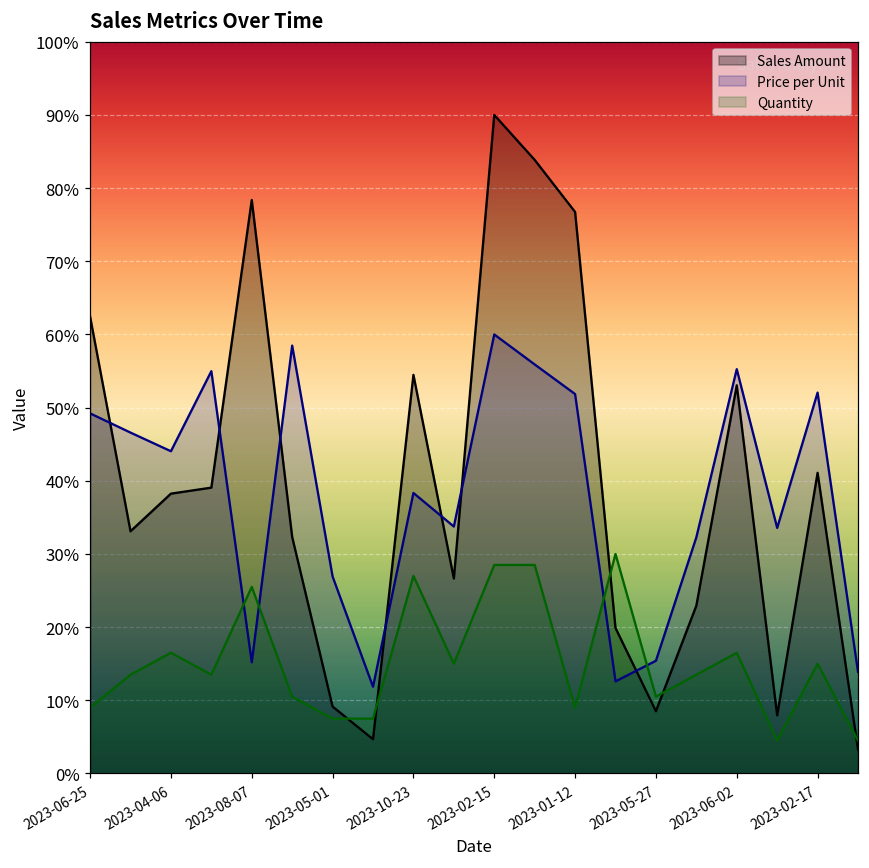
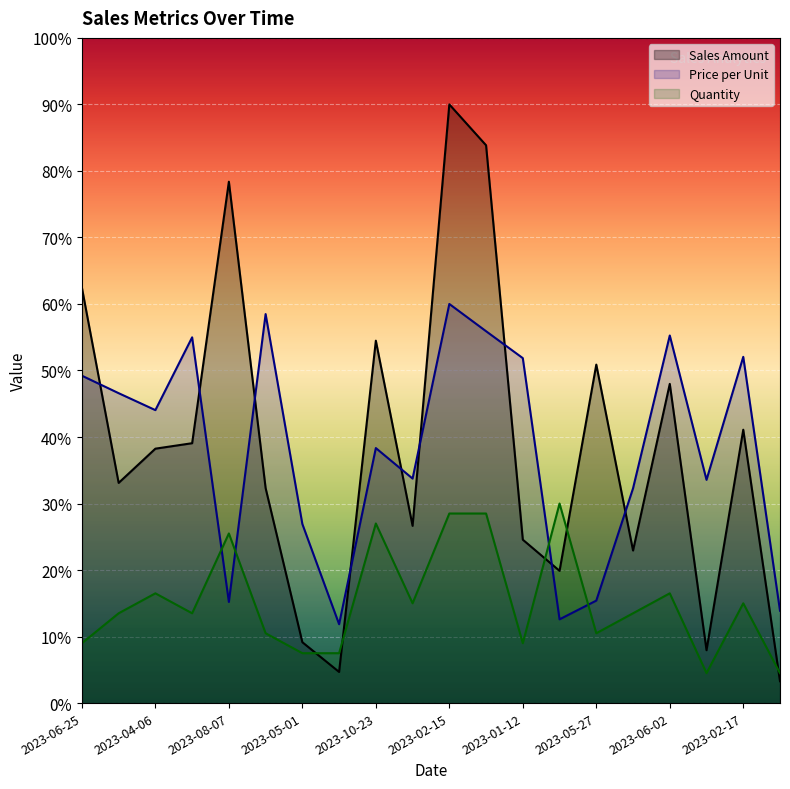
  {
    "Sales Amount": {
      "2023-06-25": "62%",
      "2023-04-06": "38%",
      "2023-08-07": "78%",
      "2023-05-01": "9%",
      "2023-10-23": "54%",
-     "2023-01-12": "77%",
-     "2023-05-27": "9%",
-     "2023-06-02": "53%",
+     "2023-01-12": "25%",
+     "2023-05-27": "51%",
+     "2023-06-02": "48%",
      "2023-02-17": "41%"
    }
  }
